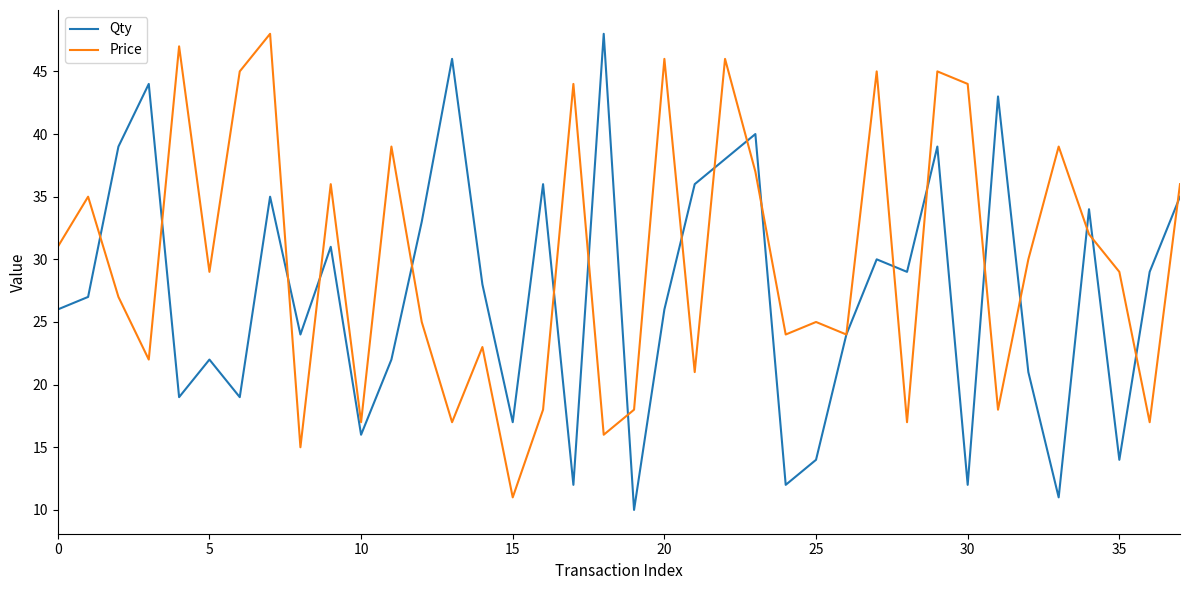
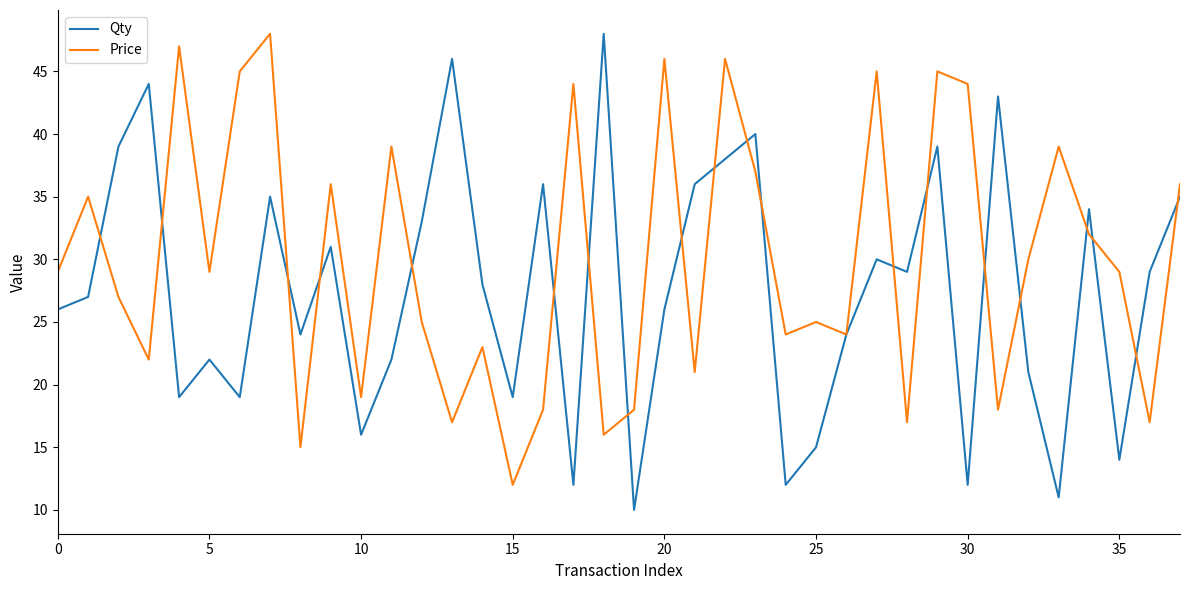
  {
    "Qty": {
      "0": 26,
      "5": 22,
      "10": 16,
-     "15": 17,
+     "15": 19,
      "20": 26,
-     "25": 14,
+     "25": 15,
      "30": 12,
      "35": 14
    },
    "Price": {
-     "0": 31,
+     "0": 29,
      "5": 29,
-     "10": 17,
-     "15": 11,
+     "10": 19,
+     "15": 12,
      "20": 46,
      "25": 25,
      "30": 44,
      "35": 29
    }
  }
